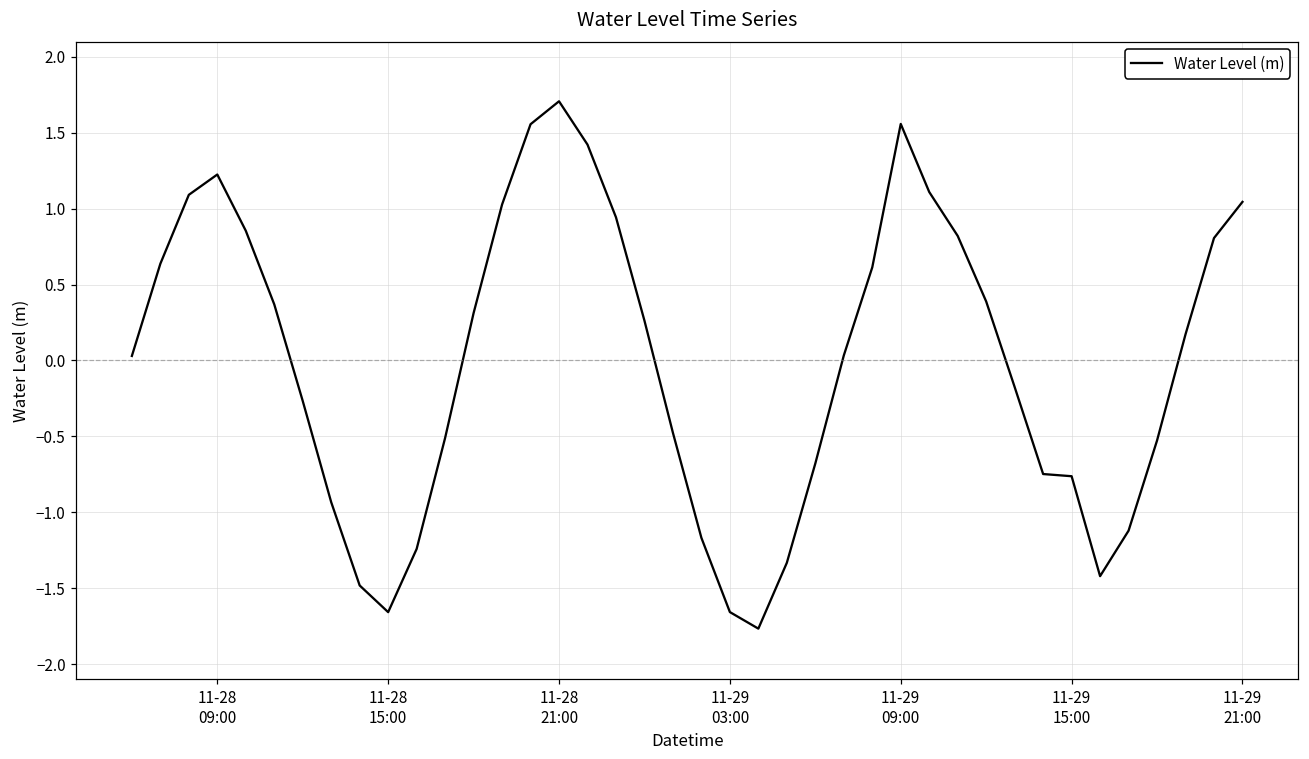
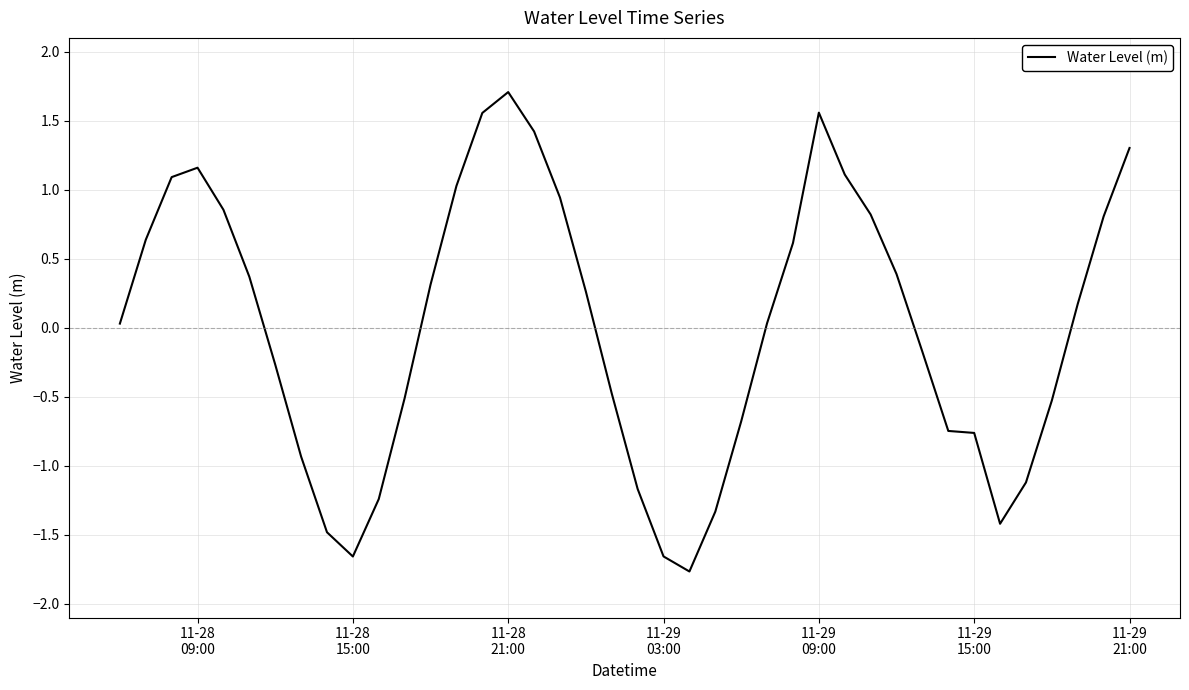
  {
-   "11-28 09:00": 1.23,
+   "11-28 09:00": 1.16,
    "11-28 15:00": -1.66,
    "11-28 21:00": 1.71,
    "11-29 03:00": -1.66,
    "11-29 09:00": 1.56,
    "11-29 15:00": -0.76,
-   "11-29 21:00": 1.04
+   "11-29 21:00": 1.30
  }
